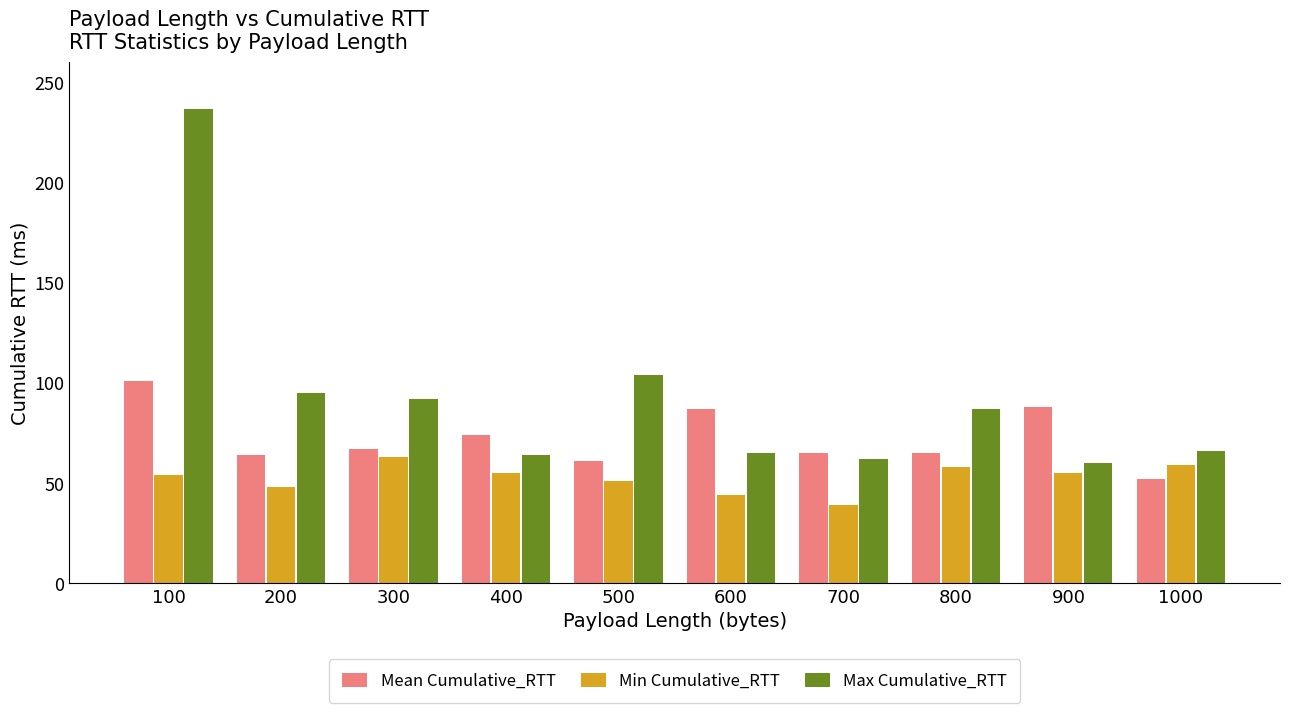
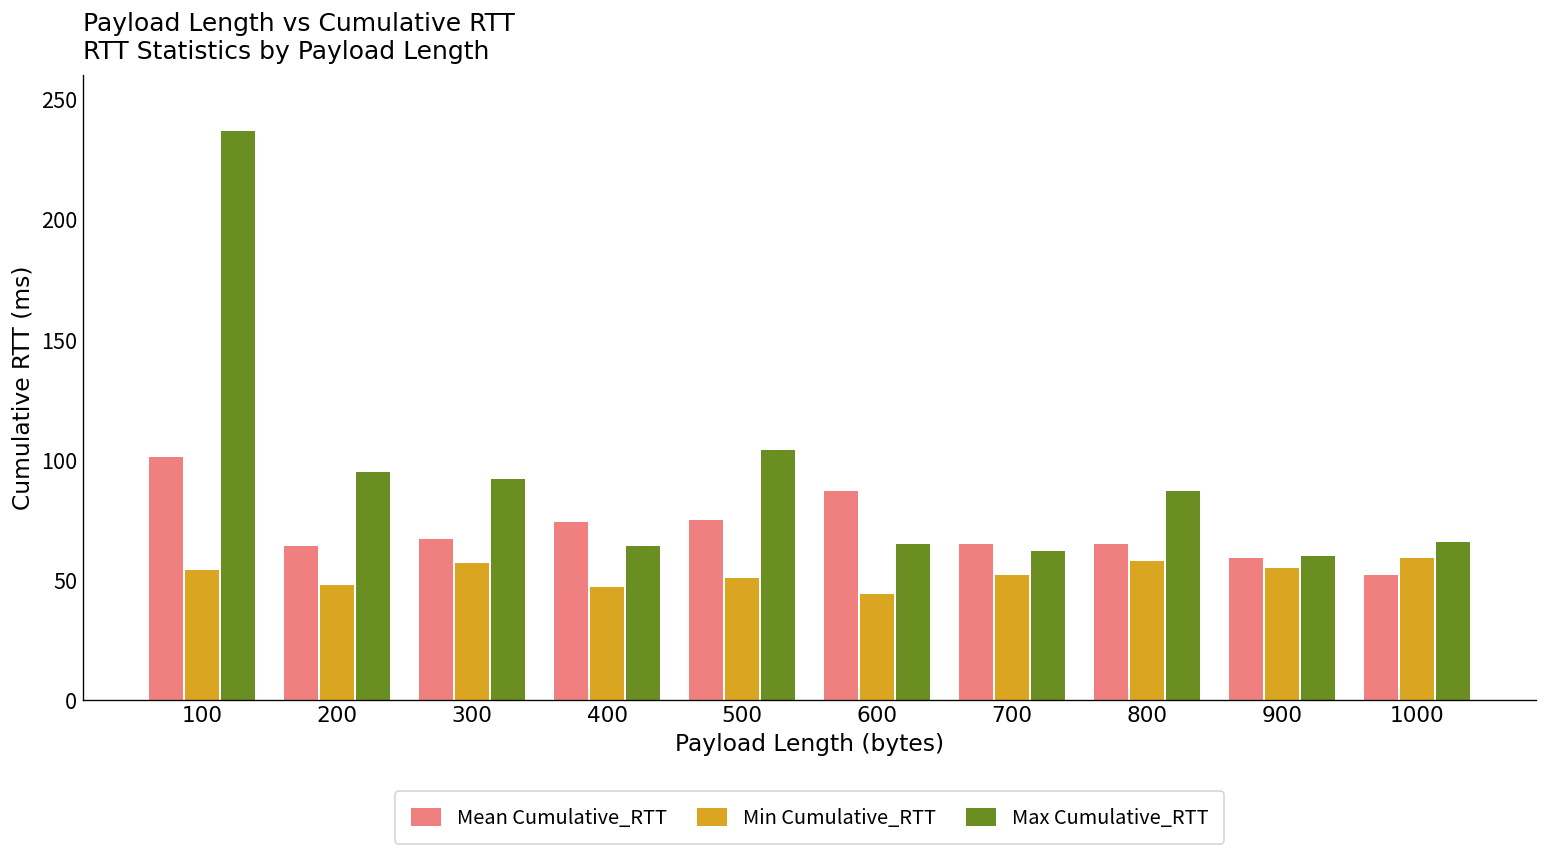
  {
    "Mean Cumulative_RTT": {
      "100": 101,
      "200": 64,
      "300": 67,
      "400": 74,
-     "500": 61,
+     "500": 75,
      "600": 87,
      "700": 65,
      "800": 65,
-     "900": 88,
+     "900": 59,
      "1000": 52
    },
    "Min Cumulative_RTT": {
      "100": 54,
      "200": 48,
-     "300": 63,
-     "400": 55,
+     "300": 57,
+     "400": 47,
      "500": 51,
      "600": 44,
-     "700": 39,
+     "700": 52,
      "800": 58,
      "900": 55,
      "1000": 59
    },
    "Max Cumulative_RTT": {
      "100": 237,
      "200": 95,
      "300": 92,
      "400": 64,
      "500": 104,
      "600": 65,
      "700": 62,
      "800": 87,
      "900": 60,
      "1000": 66
    }
  }
